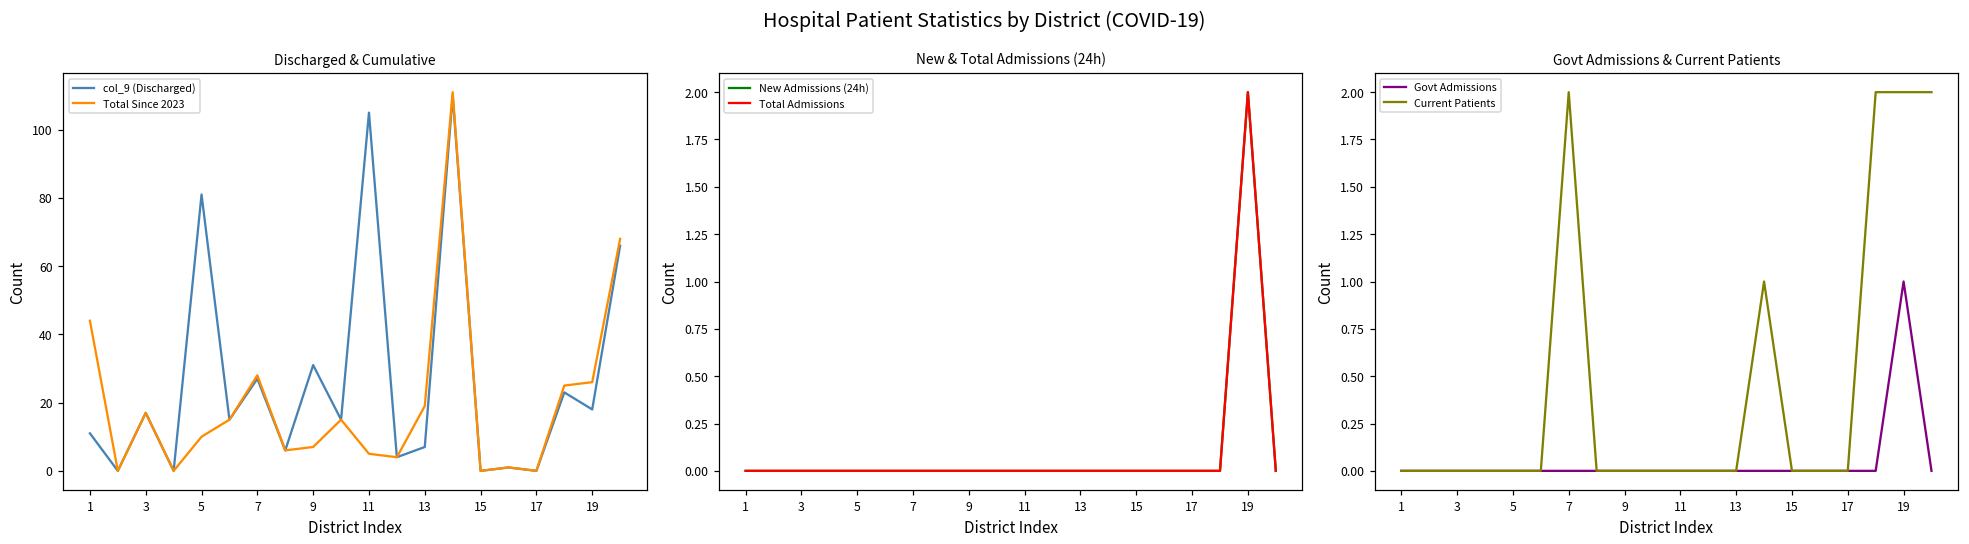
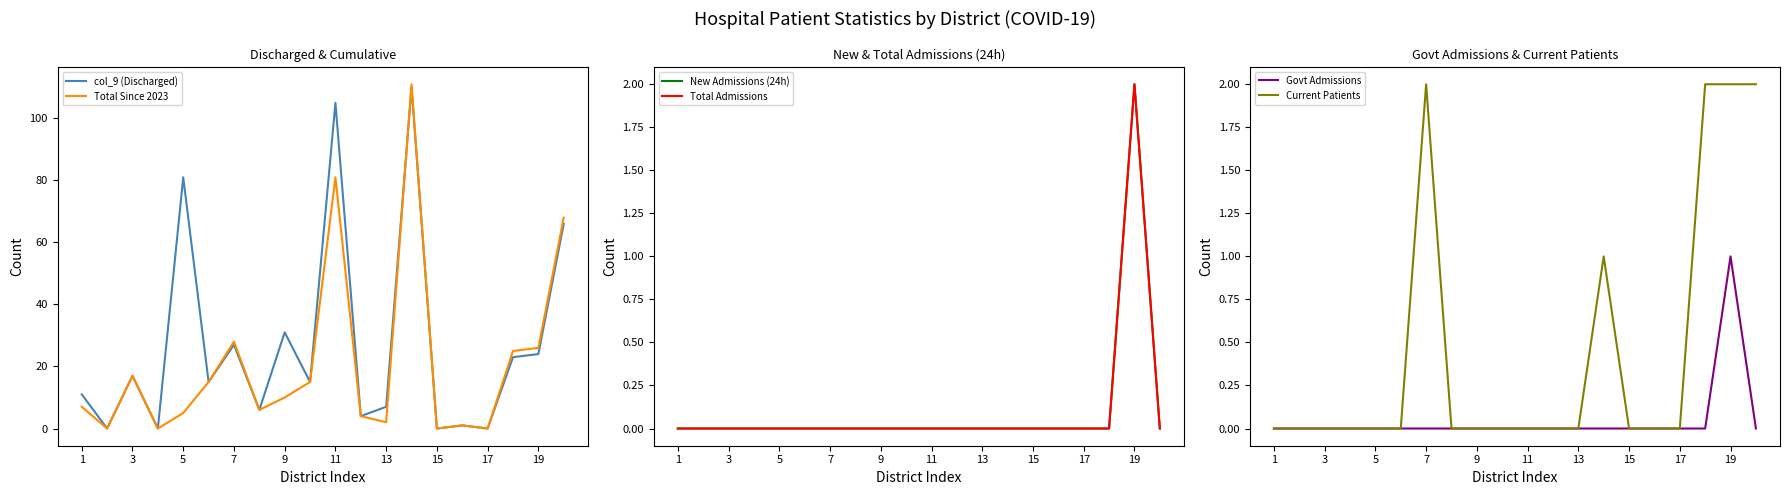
  {
    "Discharged & Cumulative": {
      "col_9 (Discharged)": {
        "1": 11,
        "5": 81,
        "7": 27,
        "9": 31,
        "11": 105,
        "13": 7,
-       "19": 18
+       "19": 24
      },
      "Total Since 2023": {
-       "1": 44,
-       "5": 10,
+       "1": 7,
+       "5": 5,
        "7": 28,
-       "9": 7,
-       "11": 5,
-       "13": 19,
+       "9": 10,
+       "11": 81,
+       "13": 2,
        "19": 26
      }
    },
    "New & Total Admissions (24h)": {
      "1": 0.00,
      "3": 0.00,
      "5": 0.00,
      "7": 0.00,
      "9": 0.00,
      "11": 0.00,
      "13": 0.00,
      "15": 0.00,
      "17": 0.00,
      "19": 2.00
    },
    "Govt Admissions & Current Patients": {
      "Govt Admissions": {
        "7": 0.00,
        "19": 1.00
      },
      "Current Patients": {
        "7": 2.00,
        "19": 2.00
      }
    }
  }
